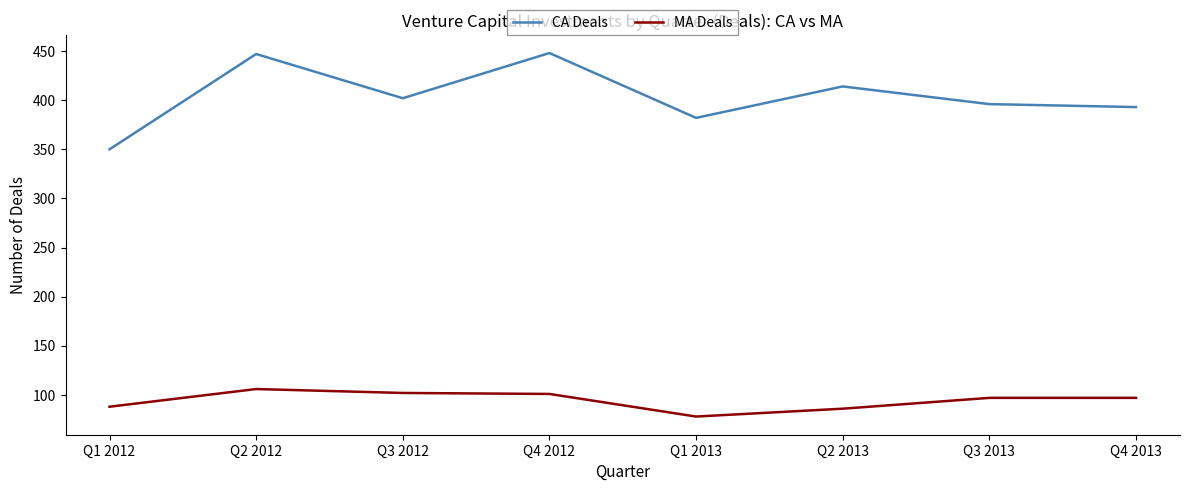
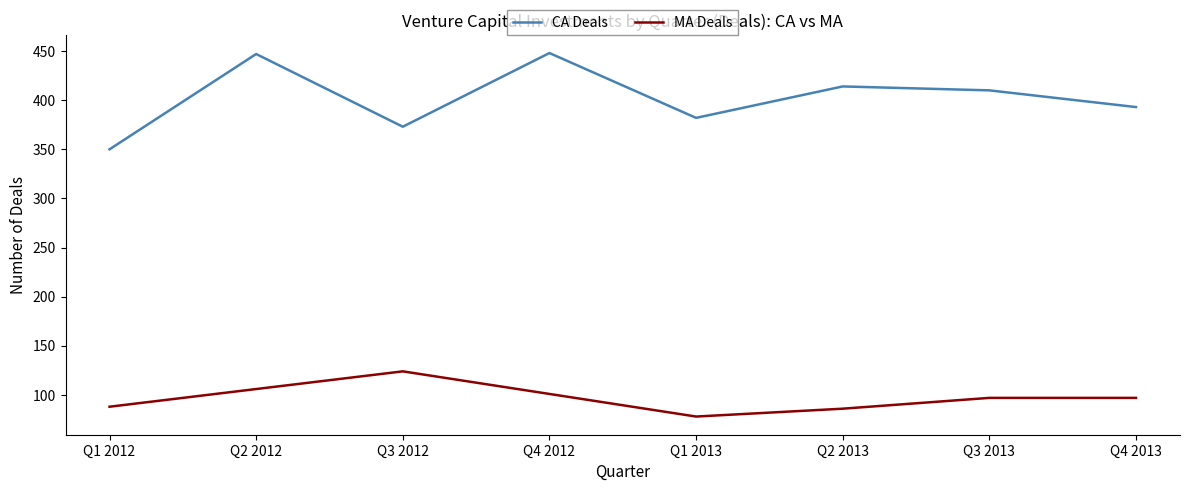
  {
    "CA Deals": {
      "Q1 2012": 350,
      "Q2 2012": 450,
-     "Q3 2012": 400,
+     "Q3 2012": 370,
      "Q4 2012": 450,
      "Q1 2013": 380,
      "Q2 2013": 410,
-     "Q3 2013": 400,
+     "Q3 2013": 410,
      "Q4 2013": 390
    },
    "MA Deals": {
      "Q1 2012": 90,
      "Q2 2012": 110,
-     "Q3 2012": 100,
+     "Q3 2012": 120,
      "Q4 2012": 100,
      "Q1 2013": 80,
      "Q2 2013": 90,
      "Q3 2013": 100,
      "Q4 2013": 100
    }
  }
